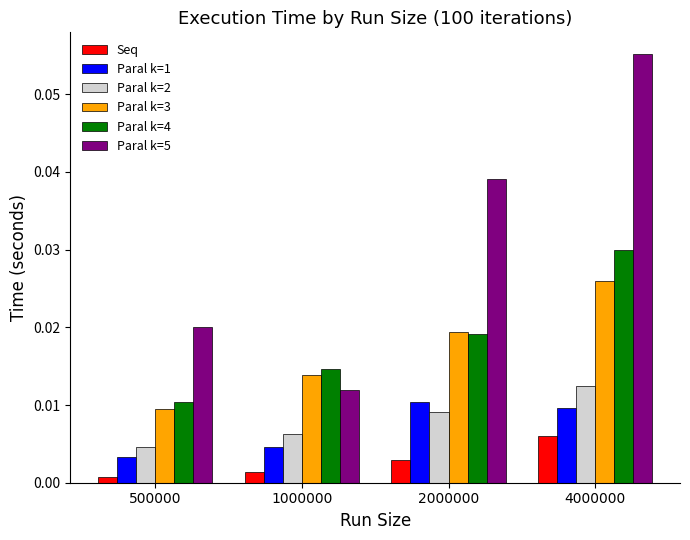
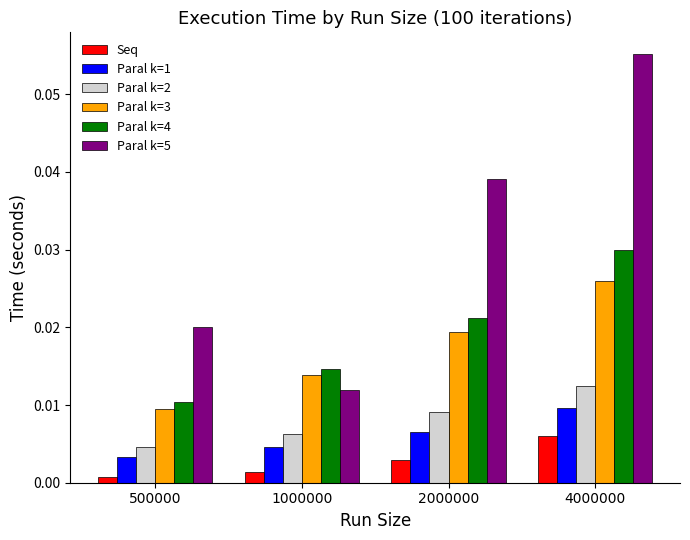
  {
    "Seq": {
      "500000": 0.001,
      "1000000": 0.001,
      "2000000": 0.003,
      "4000000": 0.006
    },
    "Paral k=1": {
      "500000": 0.003,
      "1000000": 0.005,
-     "2000000": 0.010,
+     "2000000": 0.007,
      "4000000": 0.010
    },
    "Paral k=2": {
      "500000": 0.005,
      "1000000": 0.006,
      "2000000": 0.009,
      "4000000": 0.012
    },
    "Paral k=3": {
      "500000": 0.009,
      "1000000": 0.014,
      "2000000": 0.019,
      "4000000": 0.026
    },
    "Paral k=4": {
      "500000": 0.010,
      "1000000": 0.015,
-     "2000000": 0.019,
+     "2000000": 0.021,
      "4000000": 0.030
    },
    "Paral k=5": {
      "500000": 0.020,
      "1000000": 0.012,
      "2000000": 0.039,
      "4000000": 0.055
    }
  }
